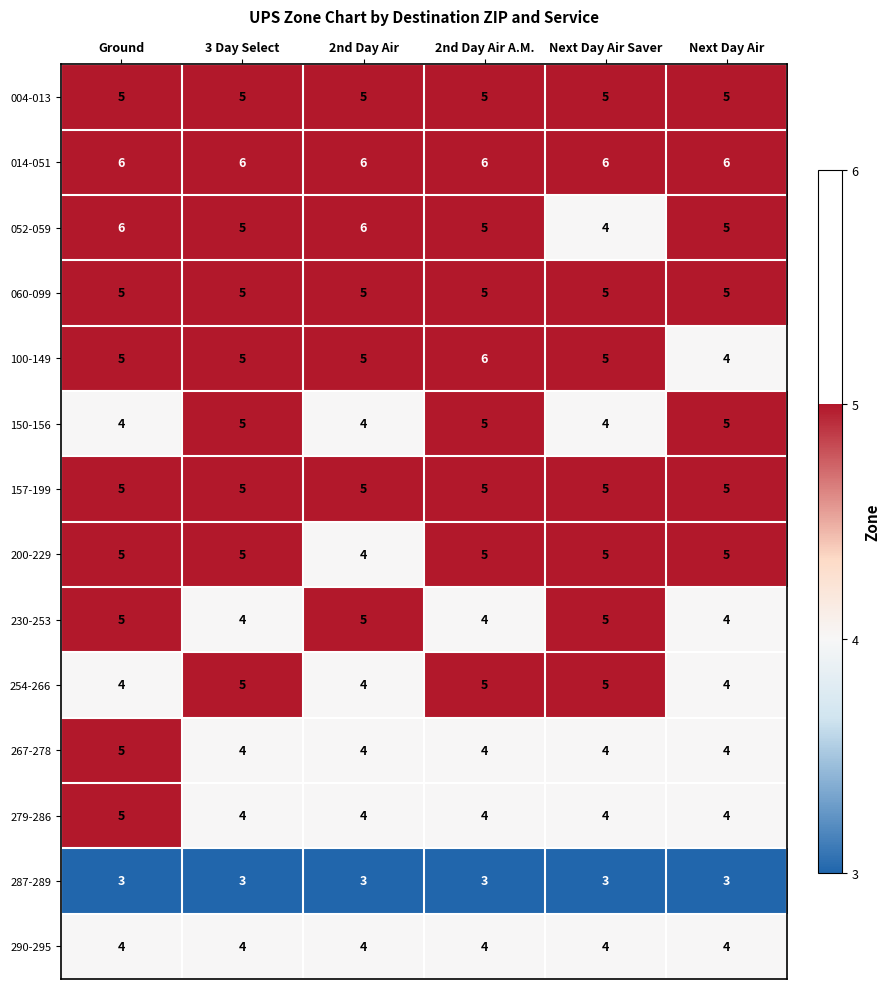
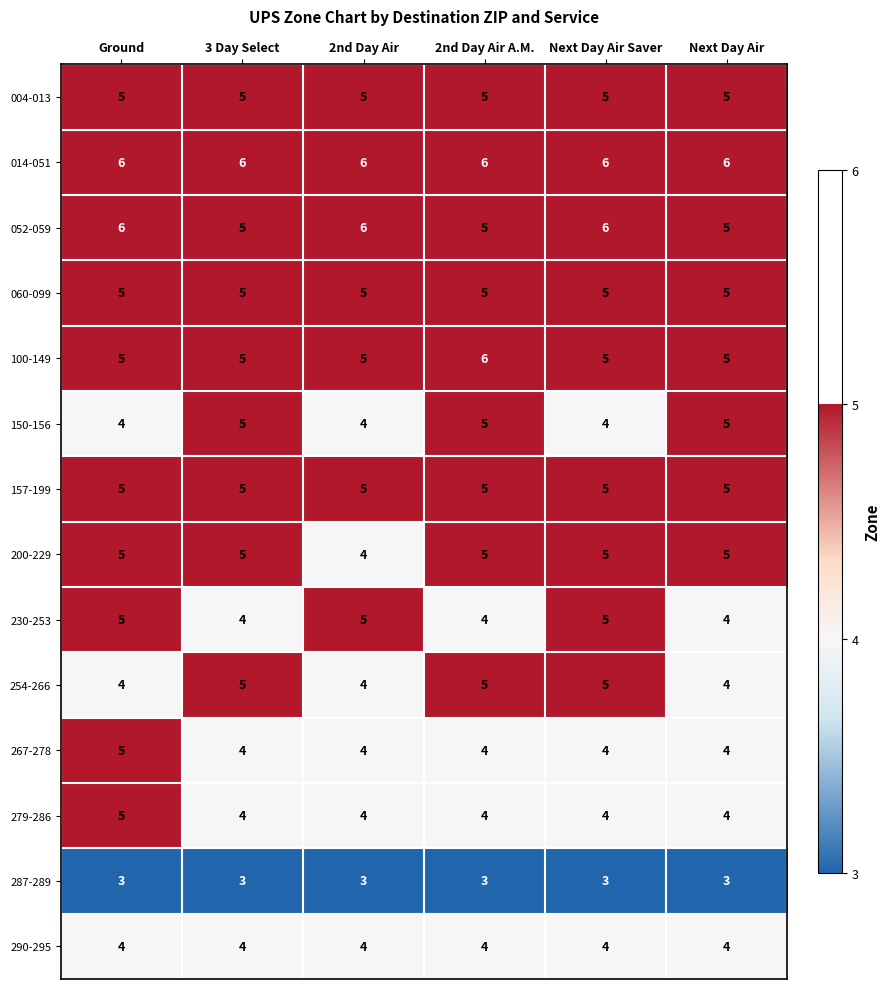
  {
    "004-013": {
      "Ground": 5,
      "3 Day Select": 5,
      "2nd Day Air": 5,
      "2nd Day Air A.M.": 5,
      "Next Day Air Saver": 5,
      "Next Day Air": 5
    },
    "014-051": {
      "Ground": 6,
      "3 Day Select": 6,
      "2nd Day Air": 6,
      "2nd Day Air A.M.": 6,
      "Next Day Air Saver": 6,
      "Next Day Air": 6
    },
    "052-059": {
      "Ground": 6,
      "3 Day Select": 5,
      "2nd Day Air": 6,
      "2nd Day Air A.M.": 5,
-     "Next Day Air Saver": 4,
+     "Next Day Air Saver": 6,
      "Next Day Air": 5
    },
    "060-099": {
      "Ground": 5,
      "3 Day Select": 5,
      "2nd Day Air": 5,
      "2nd Day Air A.M.": 5,
      "Next Day Air Saver": 5,
      "Next Day Air": 5
    },
    "100-149": {
      "Ground": 5,
      "3 Day Select": 5,
      "2nd Day Air": 5,
      "2nd Day Air A.M.": 6,
      "Next Day Air Saver": 5,
-     "Next Day Air": 4
+     "Next Day Air": 5
    },
    "150-156": {
      "Ground": 4,
      "3 Day Select": 5,
      "2nd Day Air": 4,
      "2nd Day Air A.M.": 5,
      "Next Day Air Saver": 4,
      "Next Day Air": 5
    },
    "157-199": {
      "Ground": 5,
      "3 Day Select": 5,
      "2nd Day Air": 5,
      "2nd Day Air A.M.": 5,
      "Next Day Air Saver": 5,
      "Next Day Air": 5
    },
    "200-229": {
      "Ground": 5,
      "3 Day Select": 5,
      "2nd Day Air": 4,
      "2nd Day Air A.M.": 5,
      "Next Day Air Saver": 5,
      "Next Day Air": 5
    },
    "230-253": {
      "Ground": 5,
      "3 Day Select": 4,
      "2nd Day Air": 5,
      "2nd Day Air A.M.": 4,
      "Next Day Air Saver": 5,
      "Next Day Air": 4
    },
    "254-266": {
      "Ground": 4,
      "3 Day Select": 5,
      "2nd Day Air": 4,
      "2nd Day Air A.M.": 5,
      "Next Day Air Saver": 5,
      "Next Day Air": 4
    },
    "267-278": {
      "Ground": 5,
      "3 Day Select": 4,
      "2nd Day Air": 4,
      "2nd Day Air A.M.": 4,
      "Next Day Air Saver": 4,
      "Next Day Air": 4
    },
    "279-286": {
      "Ground": 5,
      "3 Day Select": 4,
      "2nd Day Air": 4,
      "2nd Day Air A.M.": 4,
      "Next Day Air Saver": 4,
      "Next Day Air": 4
    },
    "287-289": {
      "Ground": 3,
      "3 Day Select": 3,
      "2nd Day Air": 3,
      "2nd Day Air A.M.": 3,
      "Next Day Air Saver": 3,
      "Next Day Air": 3
    },
    "290-295": {
      "Ground": 4,
      "3 Day Select": 4,
      "2nd Day Air": 4,
      "2nd Day Air A.M.": 4,
      "Next Day Air Saver": 4,
      "Next Day Air": 4
    }
  }
